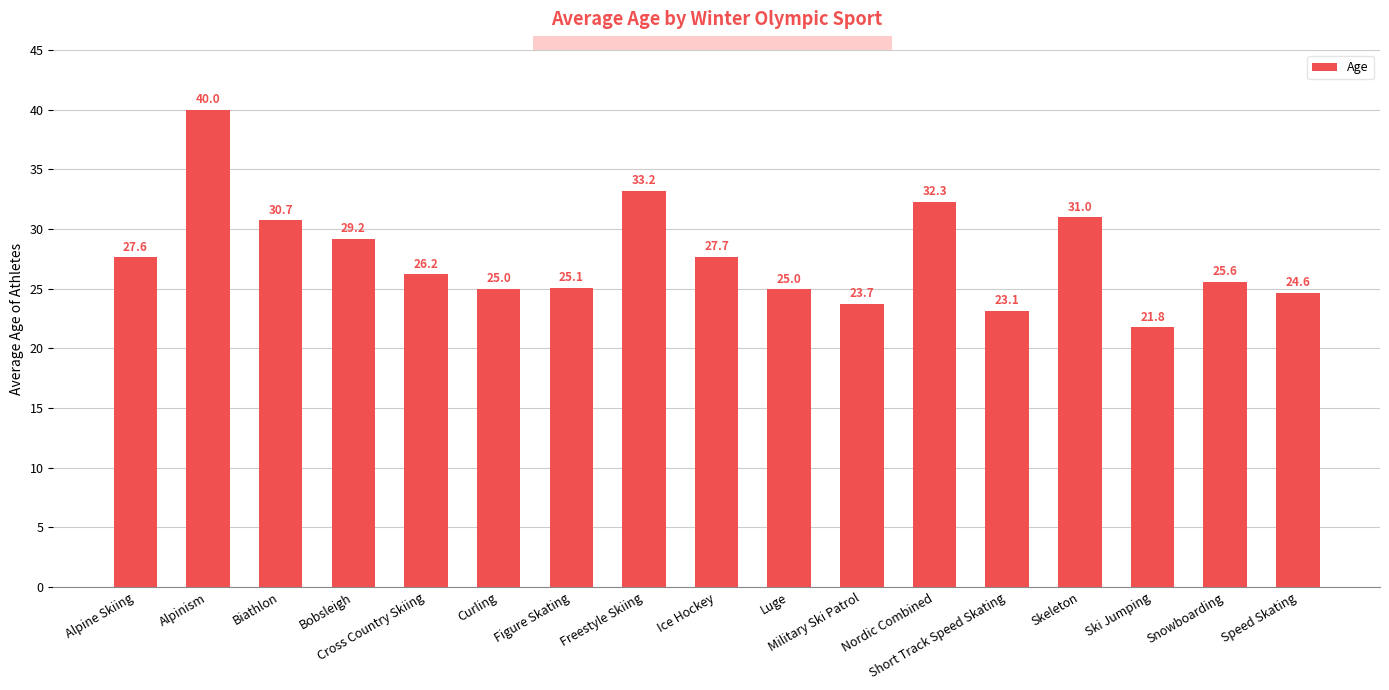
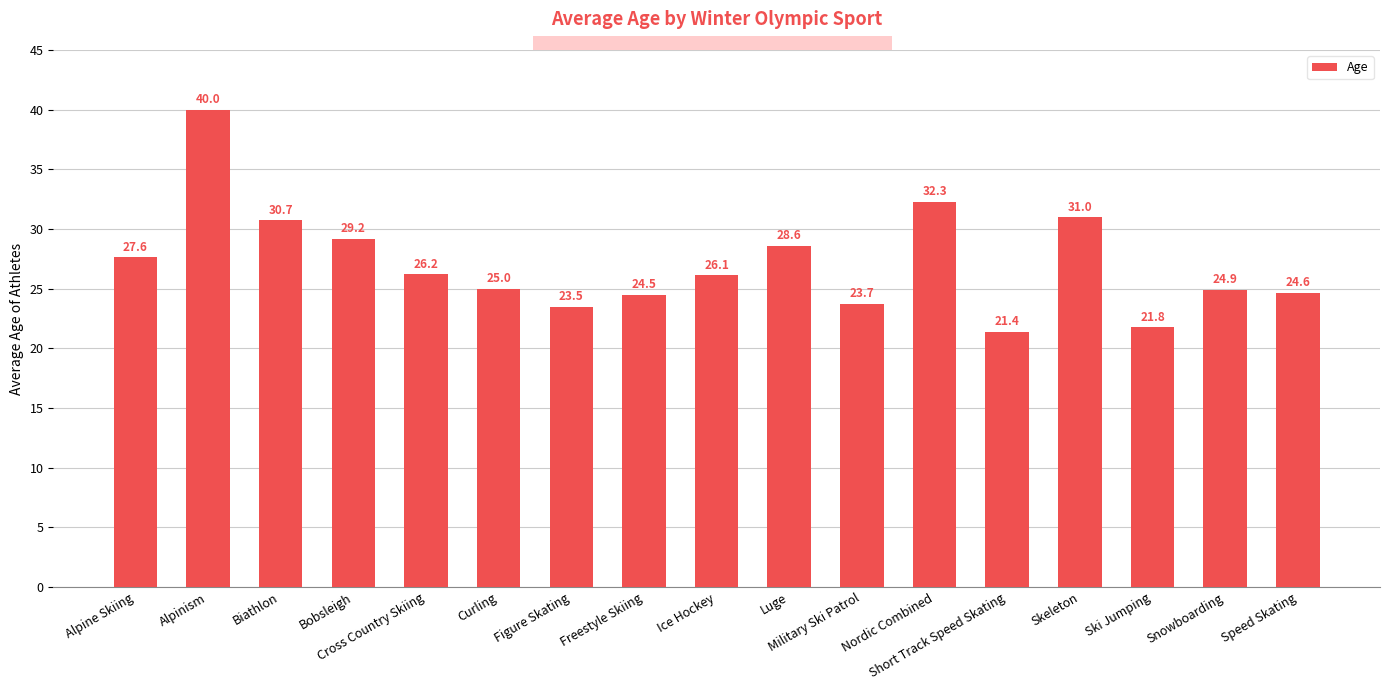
  {
    "Alpine Skiing": 27.6,
    "Alpinism": 40.0,
    "Biathlon": 30.7,
    "Bobsleigh": 29.2,
    "Cross Country Skiing": 26.2,
    "Curling": 25.0,
-   "Figure Skating": 25.1,
-   "Freestyle Skiing": 33.2,
-   "Ice Hockey": 27.7,
-   "Luge": 25.0,
+   "Figure Skating": 23.5,
+   "Freestyle Skiing": 24.5,
+   "Ice Hockey": 26.1,
+   "Luge": 28.6,
    "Military Ski Patrol": 23.7,
    "Nordic Combined": 32.3,
-   "Short Track Speed Skating": 23.1,
+   "Short Track Speed Skating": 21.4,
    "Skeleton": 31.0,
    "Ski Jumping": 21.8,
-   "Snowboarding": 25.6,
+   "Snowboarding": 24.9,
    "Speed Skating": 24.6
  }
